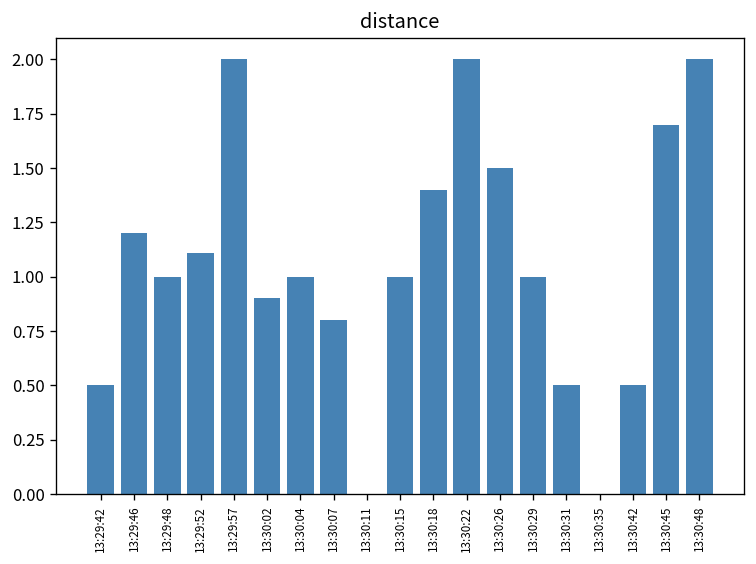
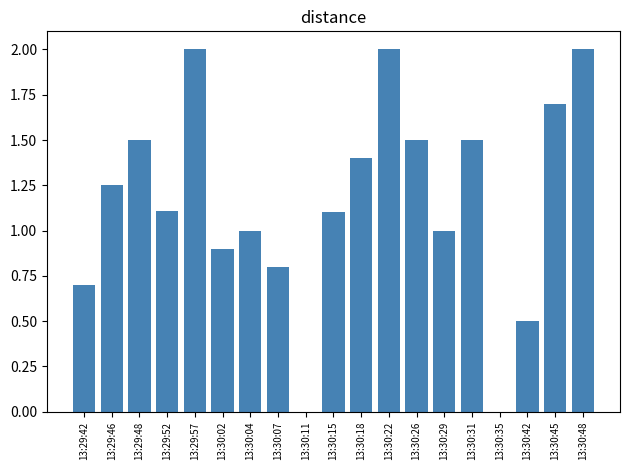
  {
-   "13:29:42": 0.5,
-   "13:29:46": 1.20,
-   "13:29:48": 1.0,
+   "13:29:42": 0.7,
+   "13:29:46": 1.25,
+   "13:29:48": 1.5,
    "13:29:52": 1.11,
    "13:29:57": 2.00,
    "13:30:02": 0.90,
    "13:30:04": 1.00,
    "13:30:07": 0.80,
    "13:30:11": 0.00,
-   "13:30:15": 1.0,
+   "13:30:15": 1.1,
    "13:30:18": 1.40,
    "13:30:22": 2.00,
    "13:30:26": 1.50,
    "13:30:29": 1.00,
-   "13:30:31": 0.5,
+   "13:30:31": 1.5,
    "13:30:35": 0.00,
    "13:30:42": 0.50,
    "13:30:45": 1.70,
    "13:30:48": 2.00
  }
